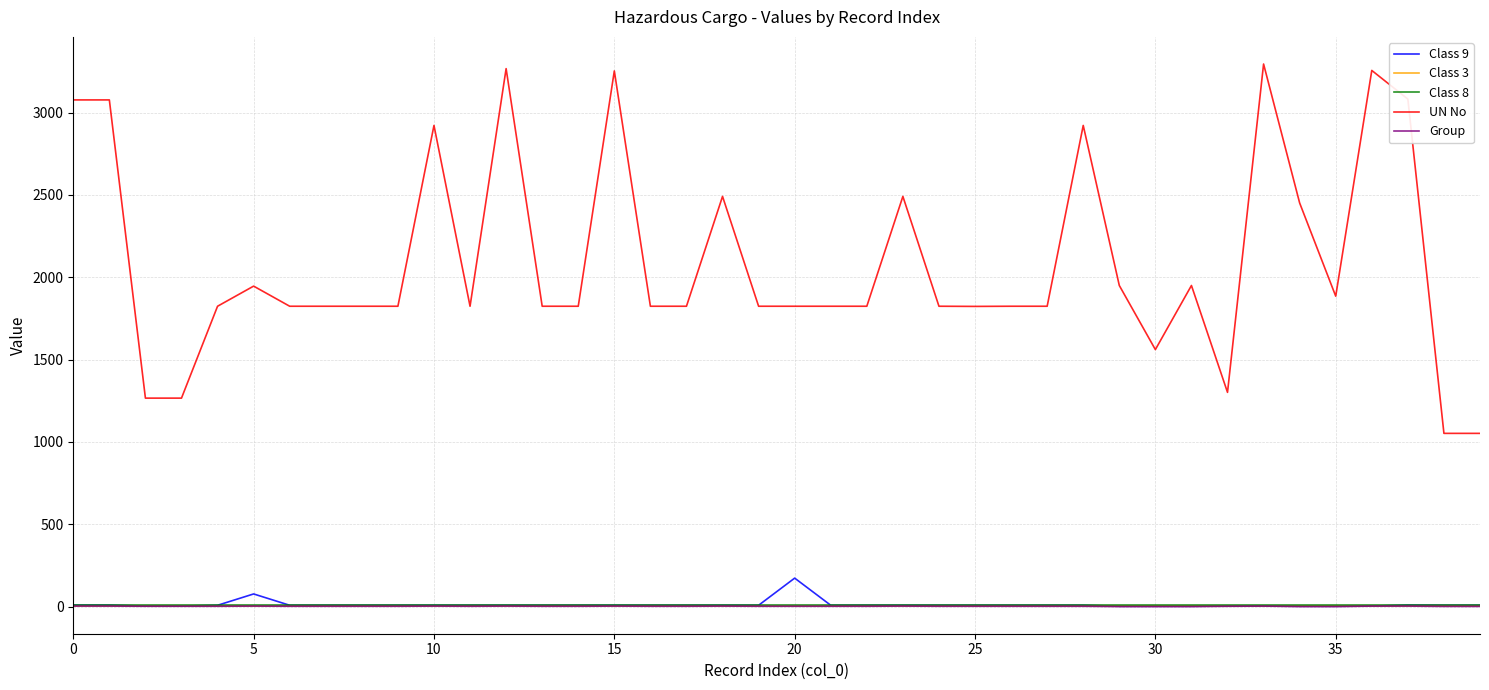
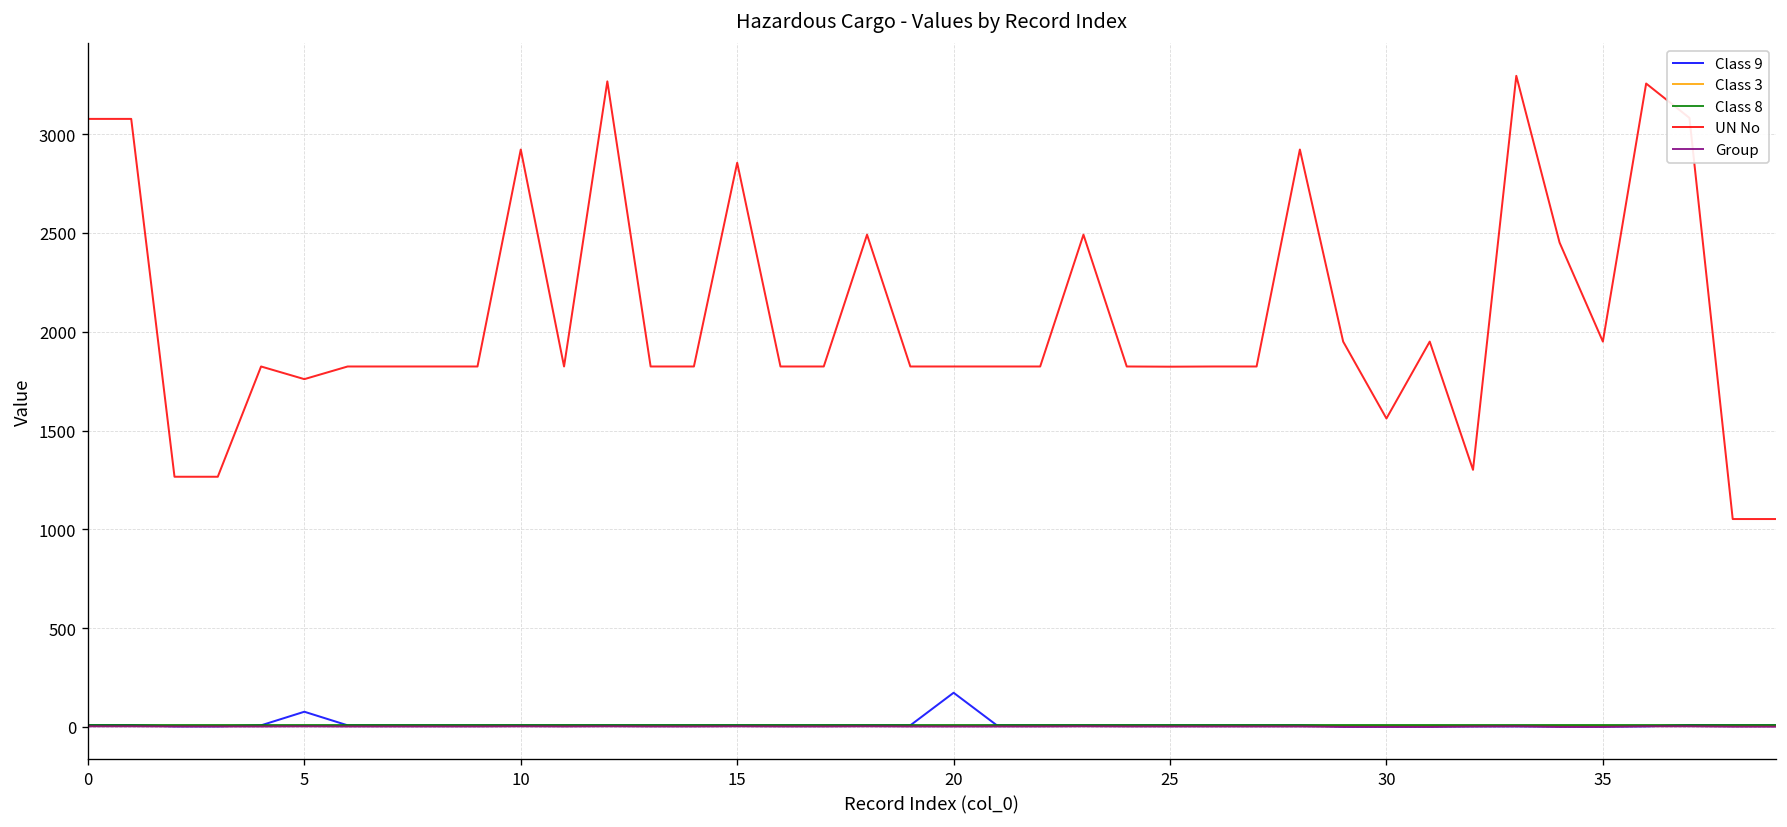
  {
    "Class 9": {
      "5": 80,
      "20": 170
    },
    "UN No": {
      "0": 3080,
-     "5": 1950,
+     "5": 1760,
      "10": 2920,
-     "15": 3250,
+     "15": 2860,
      "20": 1820,
      "25": 1820,
      "30": 1560,
-     "35": 1890
+     "35": 1950
    }
  }
